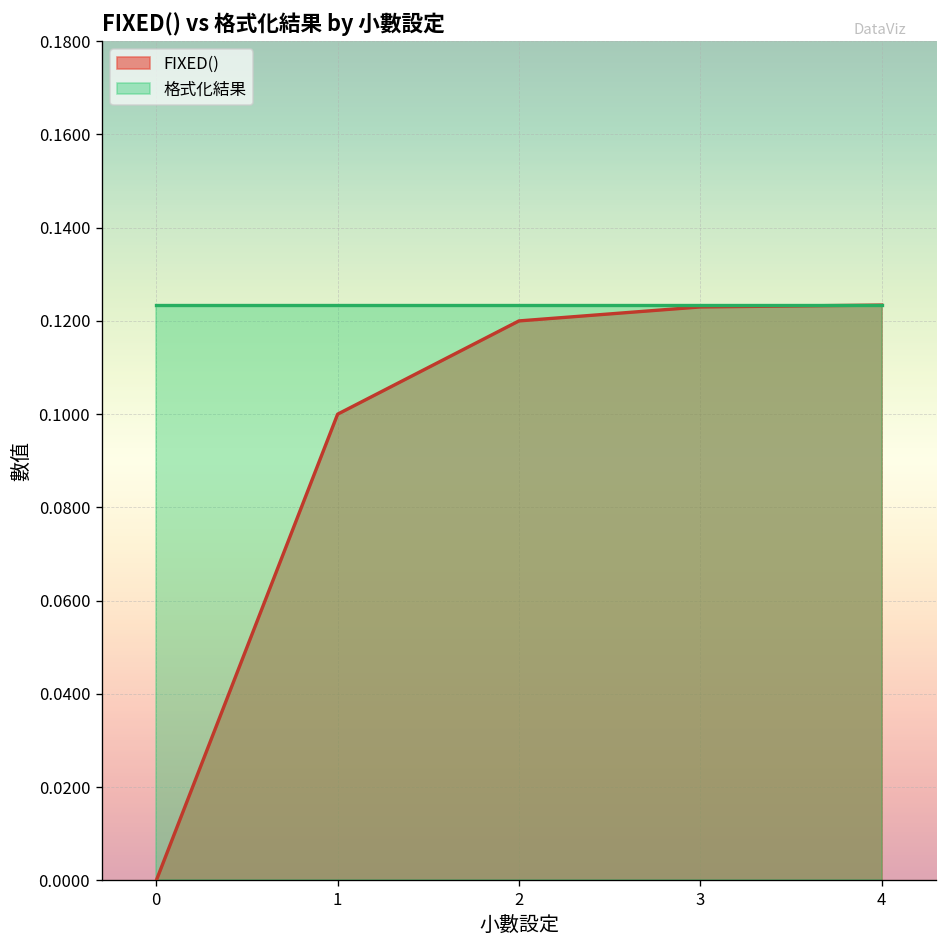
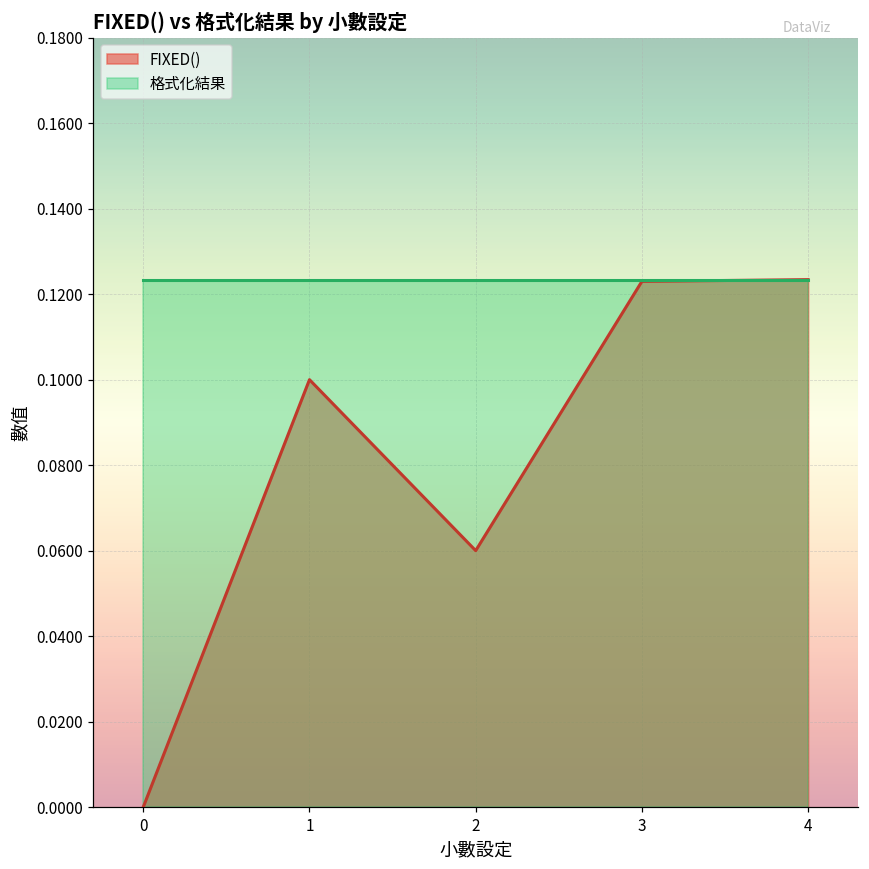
  {
    "FIXED()": {
      "0": 0.00,
      "1": 0.10,
-     "2": 0.12
+     "2": 0.06
    },
    "格式化結果": {
      "0": 0.123,
      "1": 0.123,
      "2": 0.123
    }
  }
